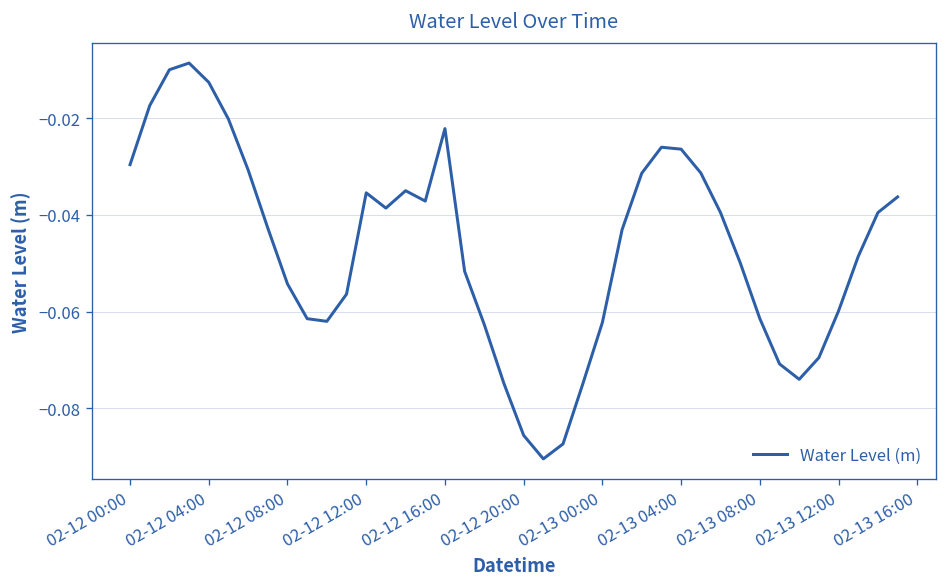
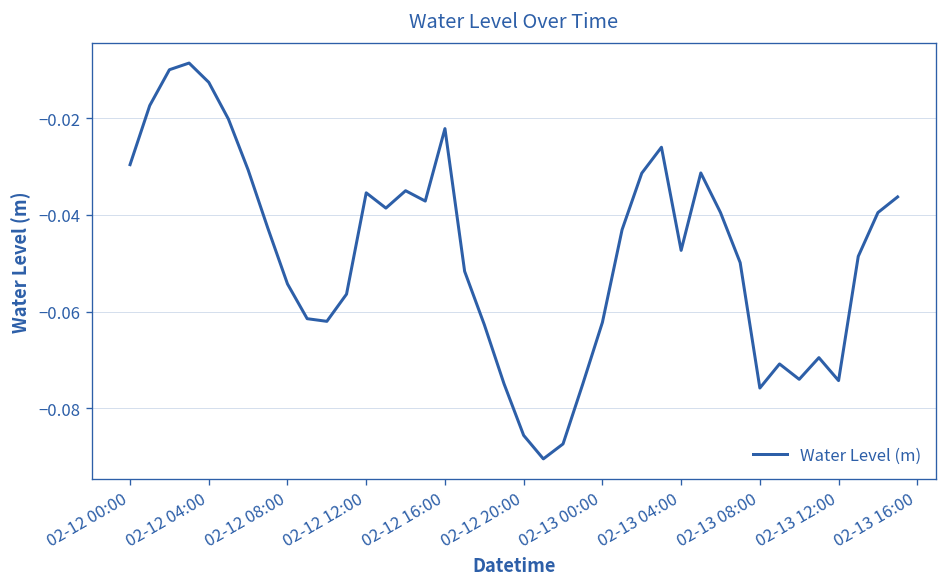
  {
    "02-12 00:00": -0.030,
    "02-12 04:00": -0.013,
    "02-12 08:00": -0.054,
    "02-12 12:00": -0.035,
    "02-12 16:00": -0.022,
    "02-12 20:00": -0.086,
    "02-13 00:00": -0.062,
-   "02-13 04:00": -0.026,
-   "02-13 08:00": -0.061,
-   "02-13 12:00": -0.060
+   "02-13 04:00": -0.047,
+   "02-13 08:00": -0.076,
+   "02-13 12:00": -0.074
  }
